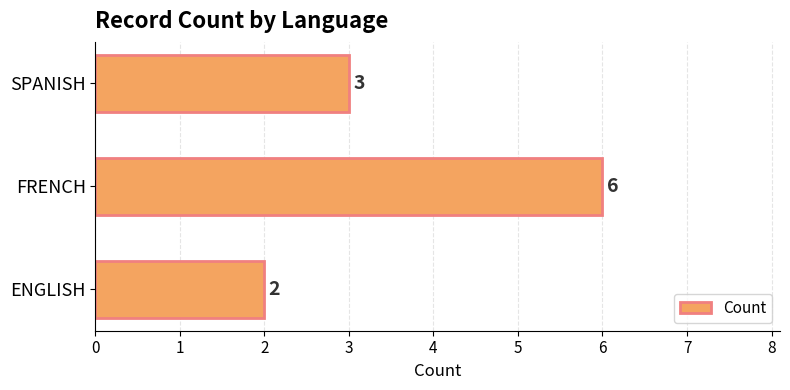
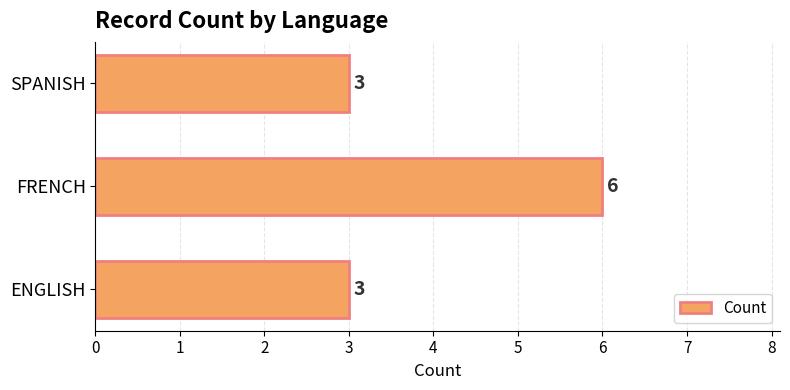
  {
    "SPANISH": 3,
    "FRENCH": 6,
-   "ENGLISH": 2
+   "ENGLISH": 3
  }
